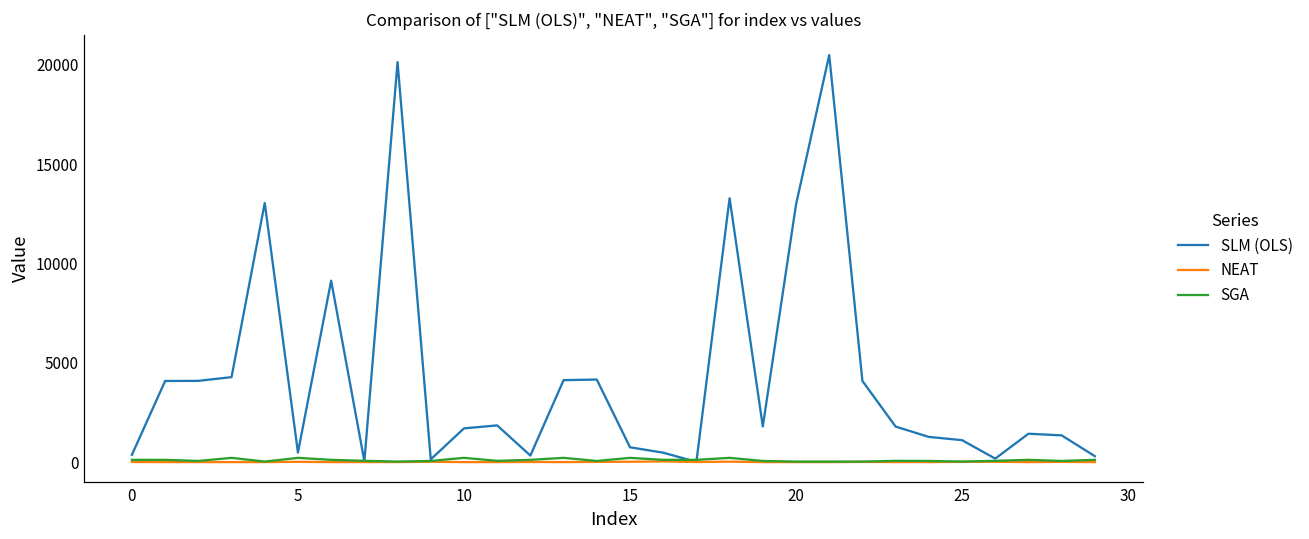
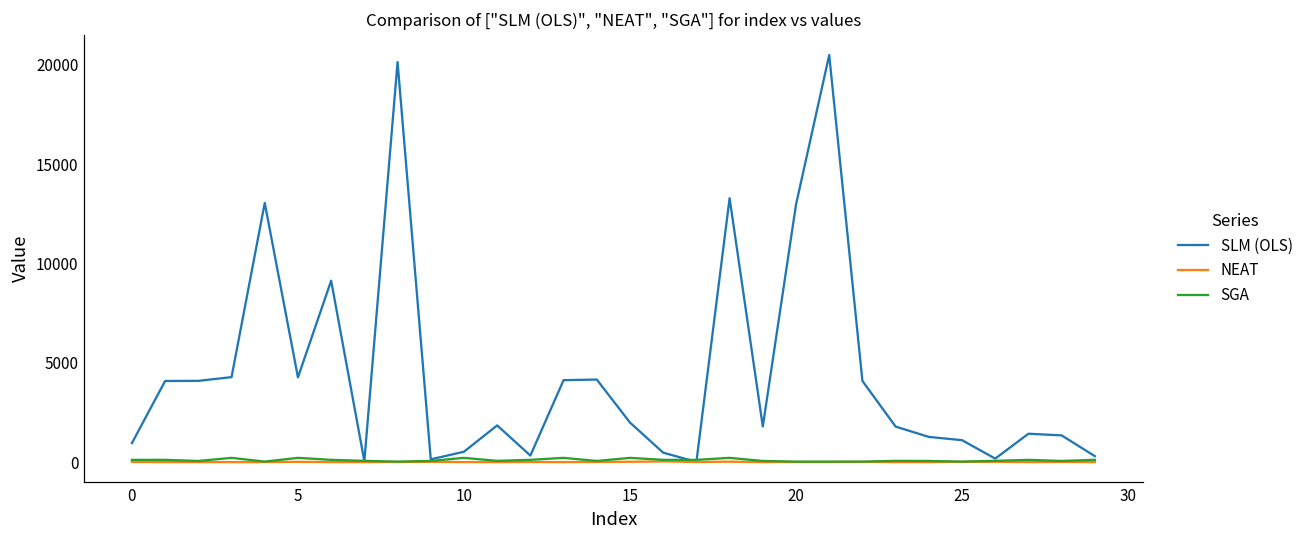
  {
    "SLM (OLS)": {
-     "0": 400,
-     "5": 500,
-     "10": 1700,
-     "15": 800,
+     "0": 1000,
+     "5": 4300,
+     "10": 500,
+     "15": 2000,
      "20": 13000,
      "25": 1100
    },
    "NEAT": {
      "5": 0,
      "10": 0,
      "15": 0
    },
    "SGA": {
      "5": 200,
      "10": 200,
      "15": 200
    }
  }
